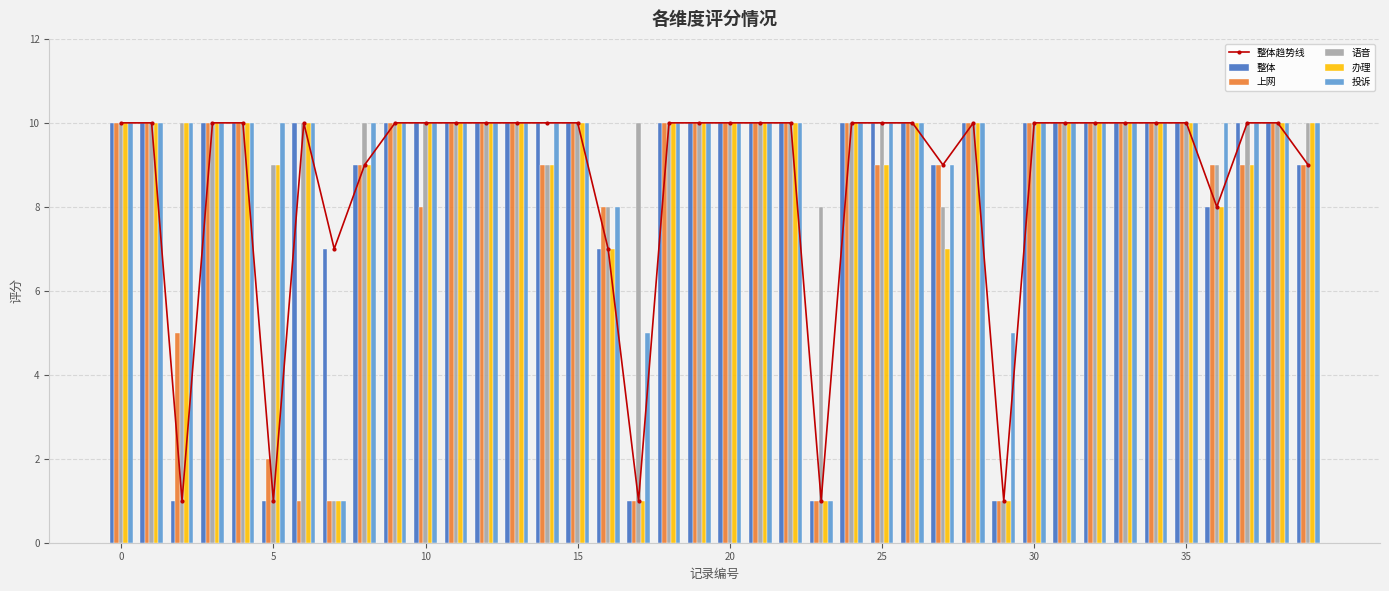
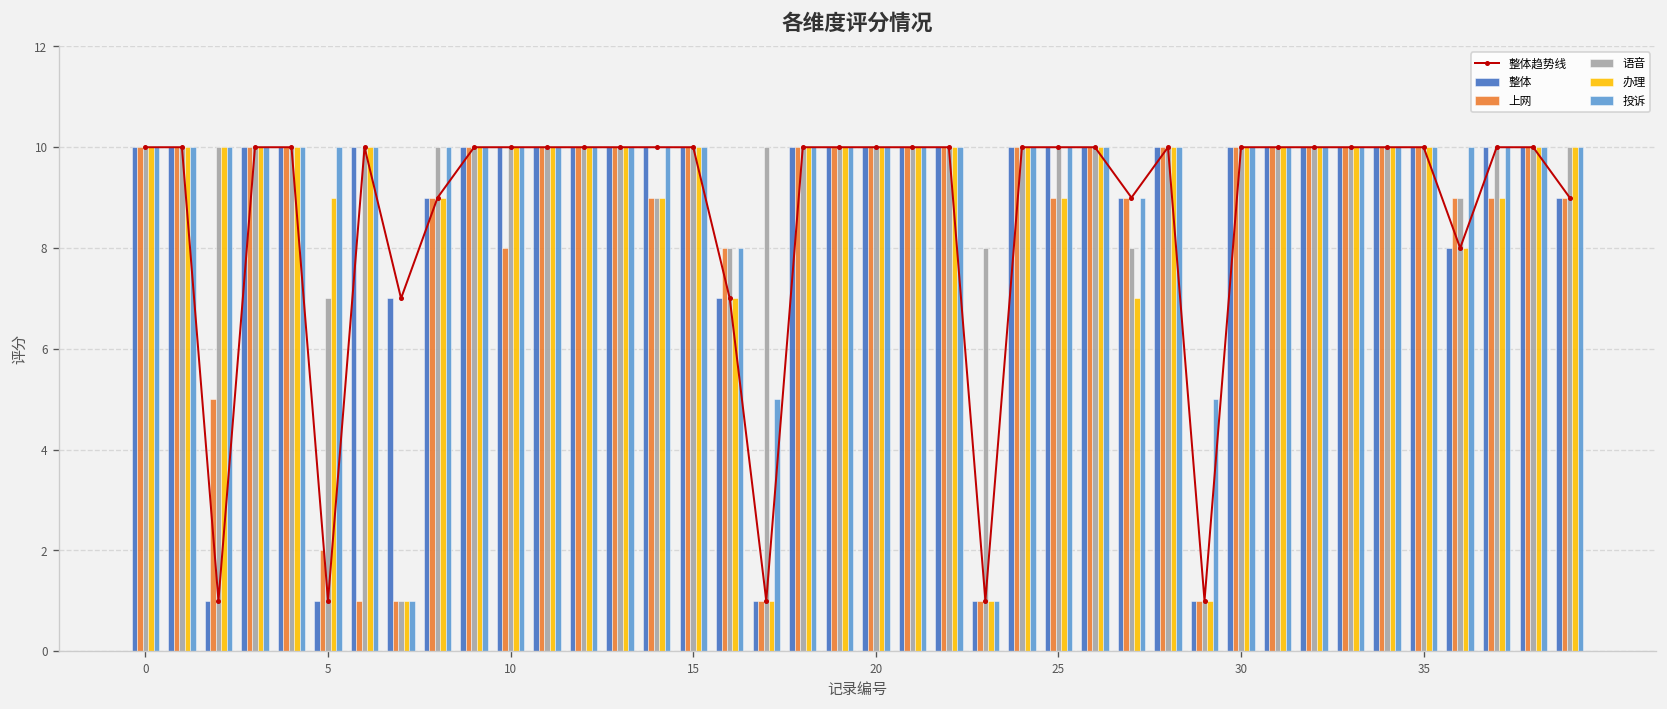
  {
    "整体趋势线": {
      "0": 10,
      "5": 1,
      "10": 10,
      "15": 10,
      "20": 10,
      "25": 10,
      "30": 10,
      "35": 10
    },
    "语音": {
      "0": 10,
-     "5": 9,
+     "5": 7,
      "10": 10,
      "15": 10,
      "20": 10,
      "25": 10,
      "30": 10,
      "35": 10
    }
  }
